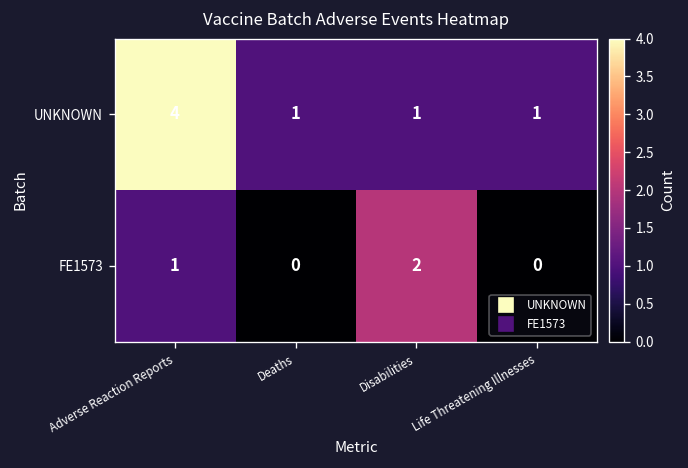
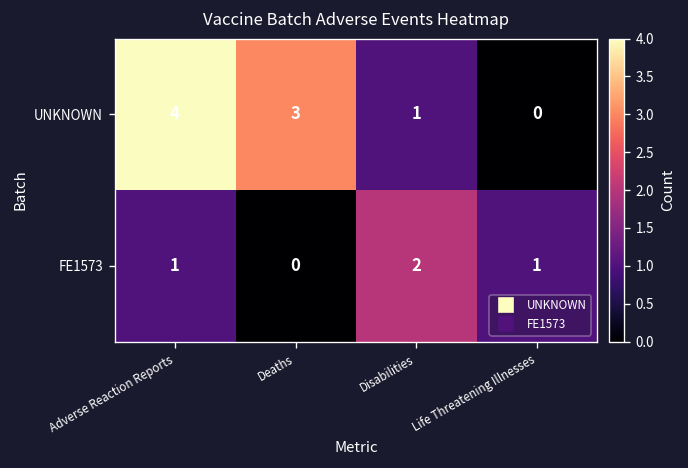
  {
    "UNKNOWN": {
      "Adverse Reaction Reports": 4,
-     "Deaths": 1,
+     "Deaths": 3,
      "Disabilities": 1,
-     "Life Threatening Illnesses": 1
+     "Life Threatening Illnesses": 0
    },
    "FE1573": {
      "Adverse Reaction Reports": 1,
      "Deaths": 0,
      "Disabilities": 2,
-     "Life Threatening Illnesses": 0
+     "Life Threatening Illnesses": 1
    }
  }
